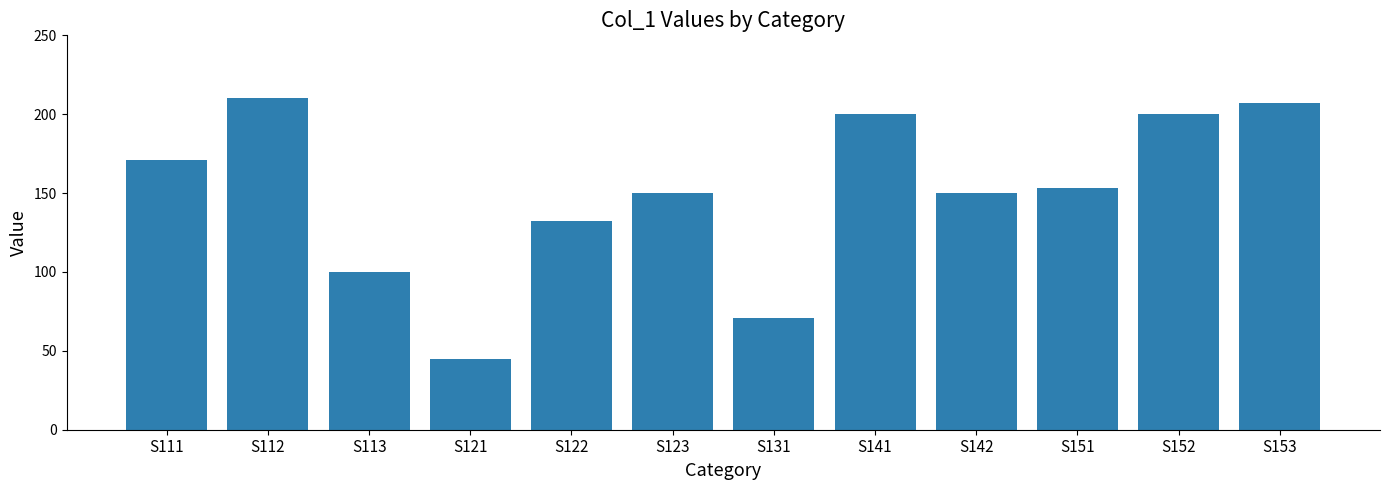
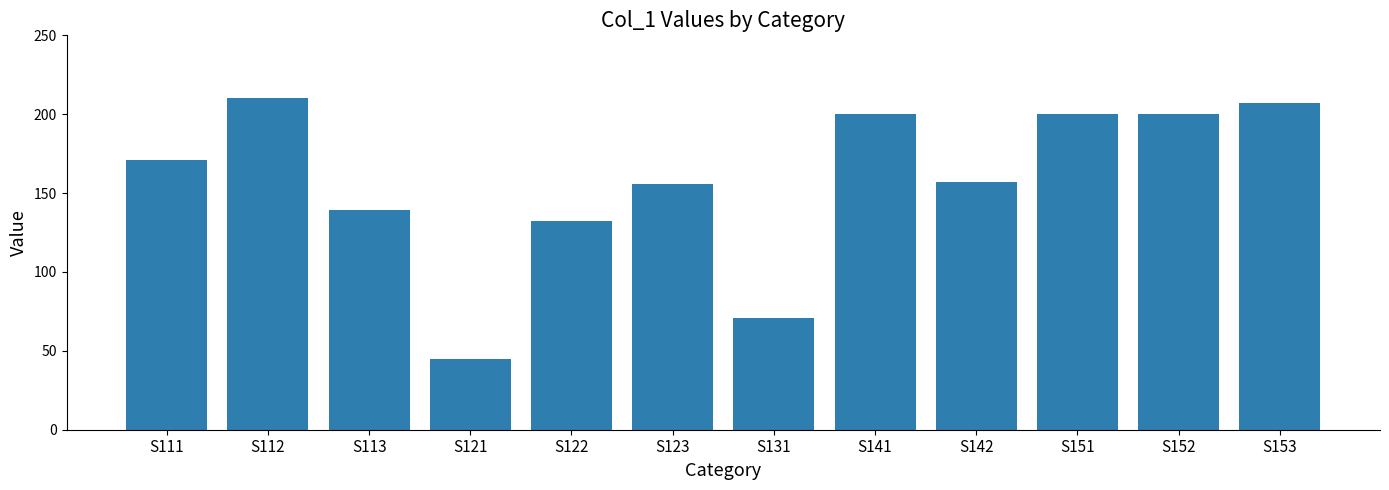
  {
    "S111": 171,
    "S112": 210,
-   "S113": 100,
+   "S113": 139,
    "S121": 45,
    "S122": 132,
-   "S123": 150,
+   "S123": 156,
    "S131": 71,
    "S141": 200,
-   "S142": 150,
-   "S151": 153,
+   "S142": 157,
+   "S151": 200,
    "S152": 200,
    "S153": 207
  }
